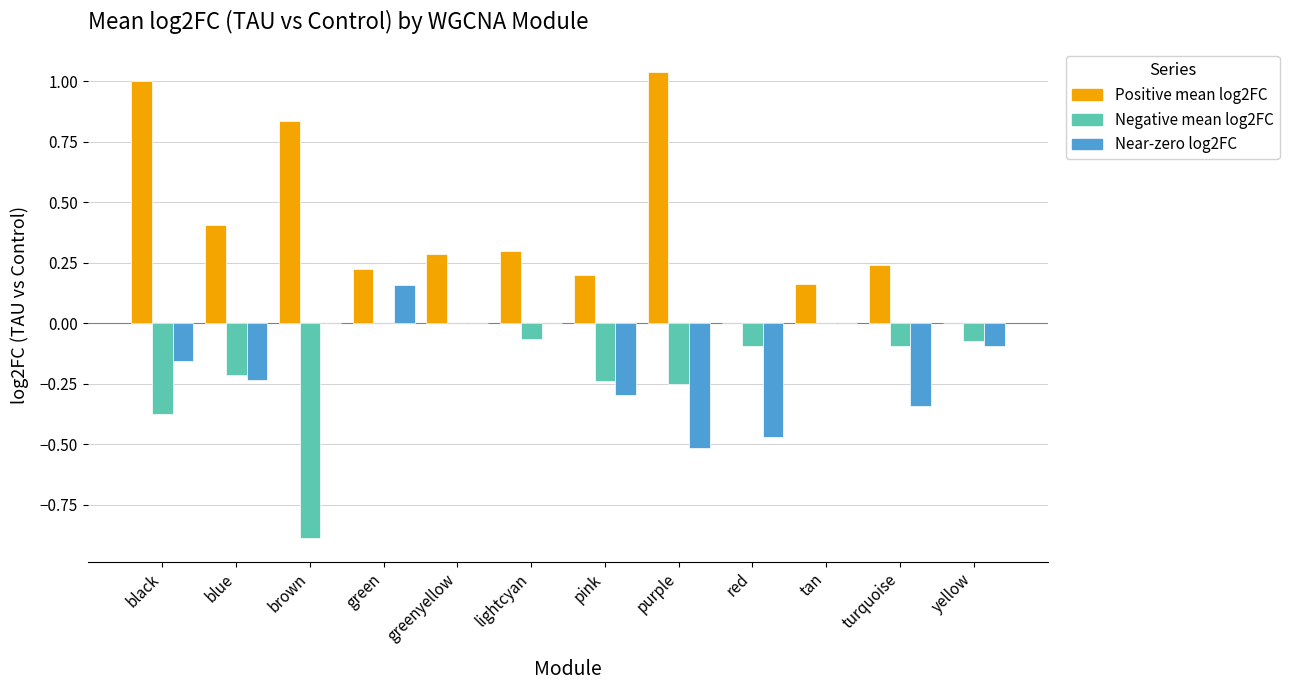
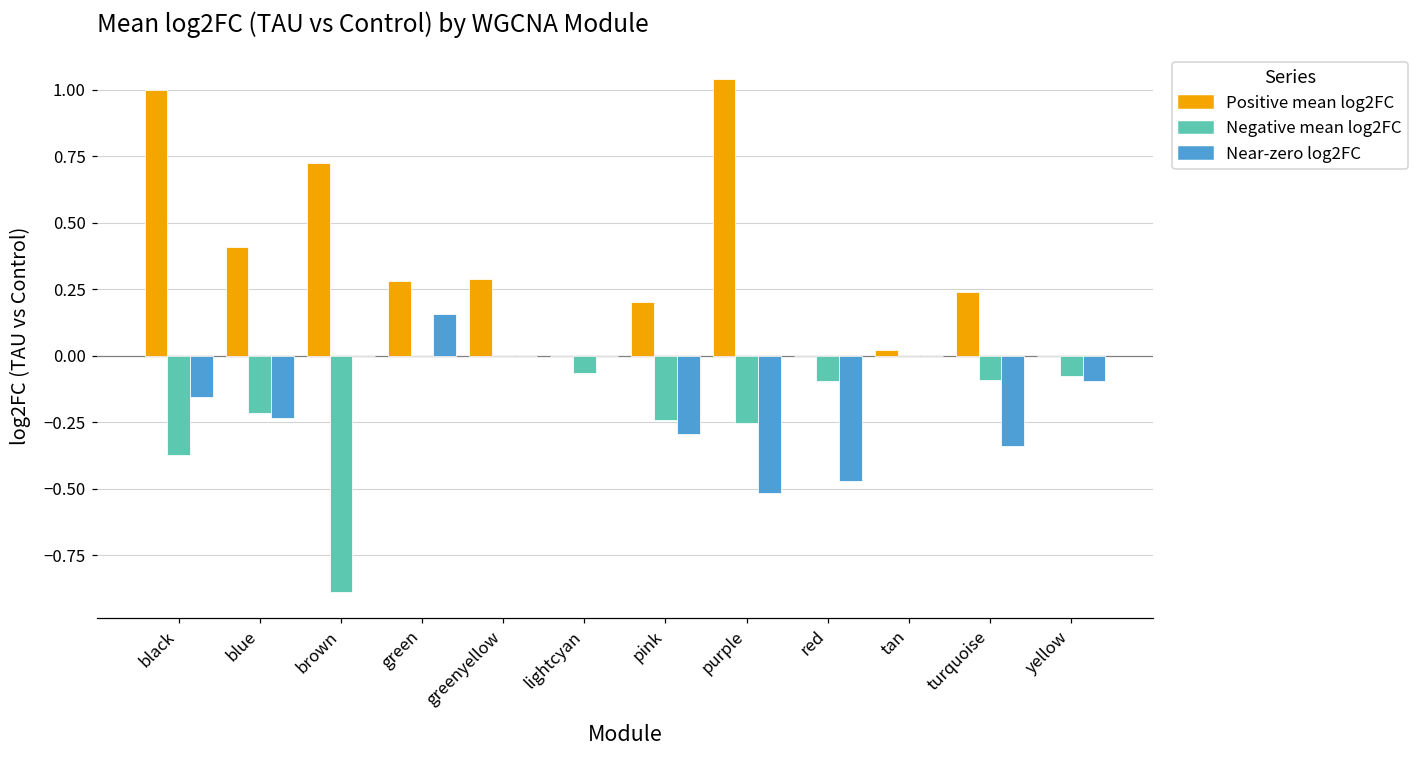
  {
    "Positive mean log2FC": {
      "black": 1.00,
      "blue": 0.41,
-     "brown": 0.83,
-     "green": 0.23,
+     "brown": 0.72,
+     "green": 0.28,
      "greenyellow": 0.29,
-     "lightcyan": 0.3,
+     "lightcyan": 0.0,
      "pink": 0.20,
      "purple": 1.04,
      "red": 0.00,
-     "tan": 0.16,
+     "tan": 0.02,
      "turquoise": 0.24,
      "yellow": 0.00
    }
  }
